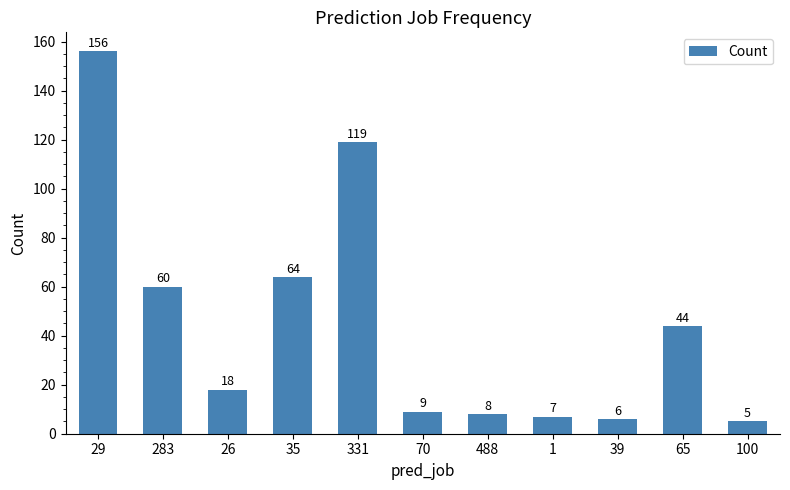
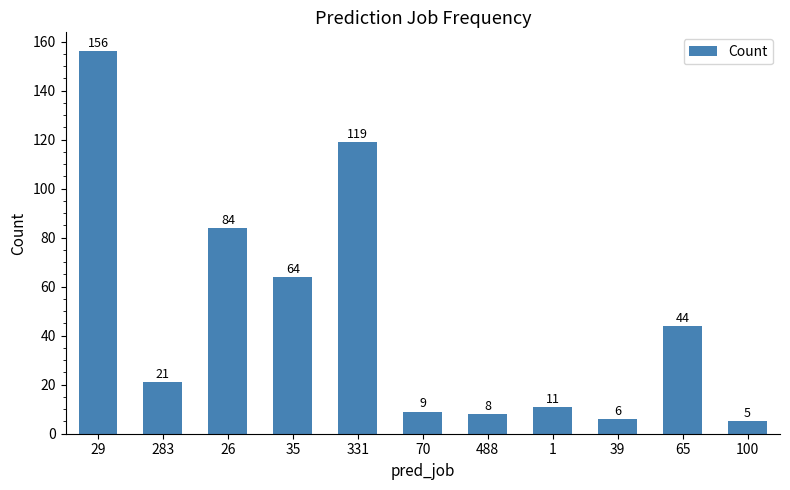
  {
    "29": 156,
-   "283": 60,
-   "26": 18,
+   "283": 21,
+   "26": 84,
    "35": 64,
    "331": 119,
    "70": 9,
    "488": 8,
-   "1": 7,
+   "1": 11,
    "39": 6,
    "65": 44,
    "100": 5
  }
